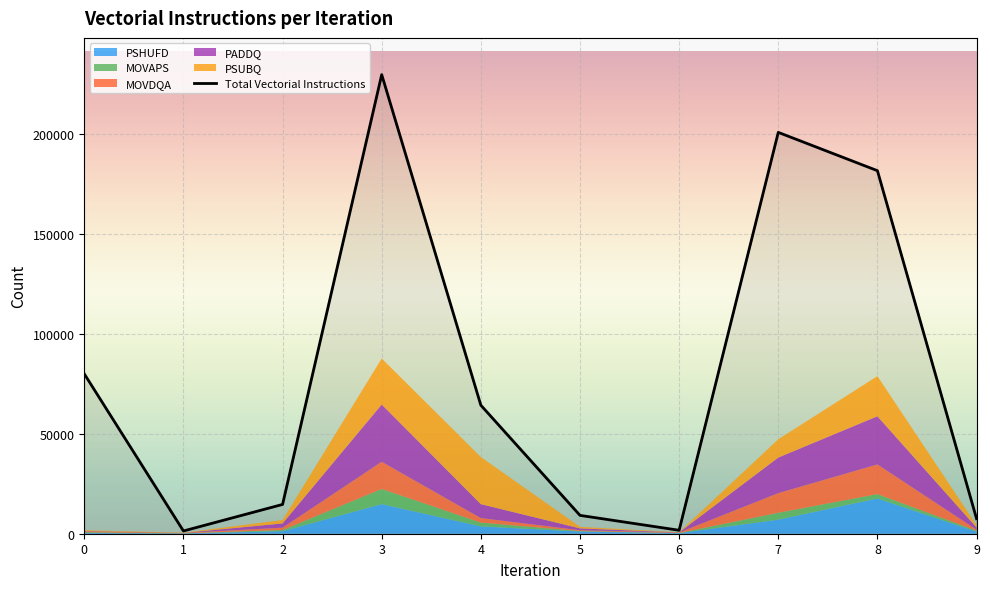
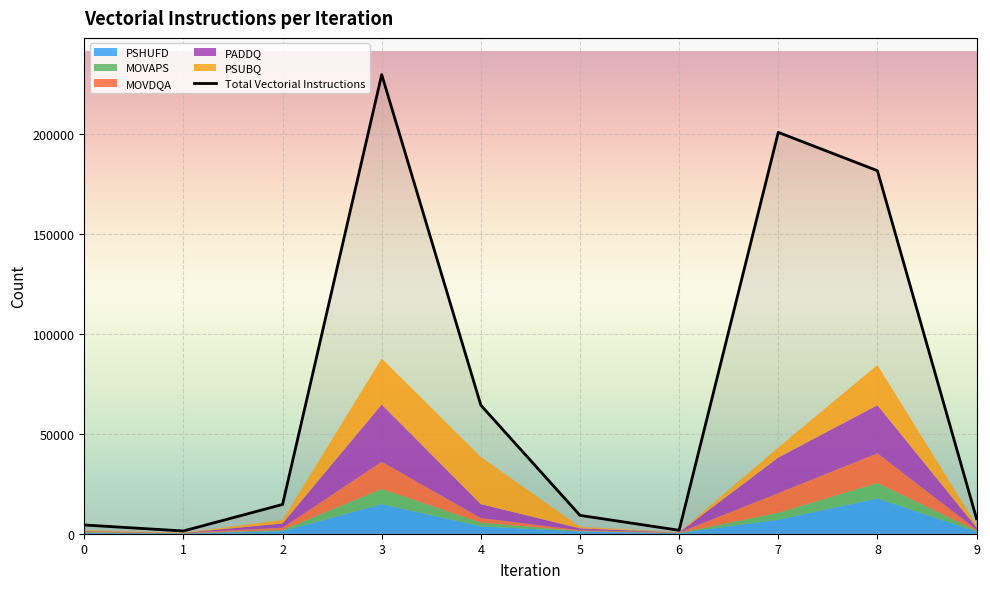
  {
    "Total Vectorial Instructions": {
-     "0": 80000,
+     "0": 4000,
      "2": 15000,
      "3": 230000,
      "4": 64000,
      "5": 9000,
      "7": 201000,
      "8": 182000,
      "9": 8000
    },
    "PSHUFD": {
      "3": 15000,
      "4": 4000,
      "7": 7000,
      "8": 18000
    },
    "MOVAPS": {
      "3": 8000,
      "4": 2000,
      "7": 3000,
-     "8": 2000
+     "8": 8000
    },
    "MOVDQA": {
      "3": 14000,
      "4": 2000,
      "7": 10000,
      "8": 15000
    },
    "PADDQ": {
      "2": 2000,
      "3": 29000,
      "4": 7000,
      "7": 18000,
      "8": 24000
    },
    "PSUBQ": {
      "2": 2000,
      "3": 23000,
      "4": 24000,
-     "7": 9000,
+     "7": 5000,
      "8": 20000
    }
  }
